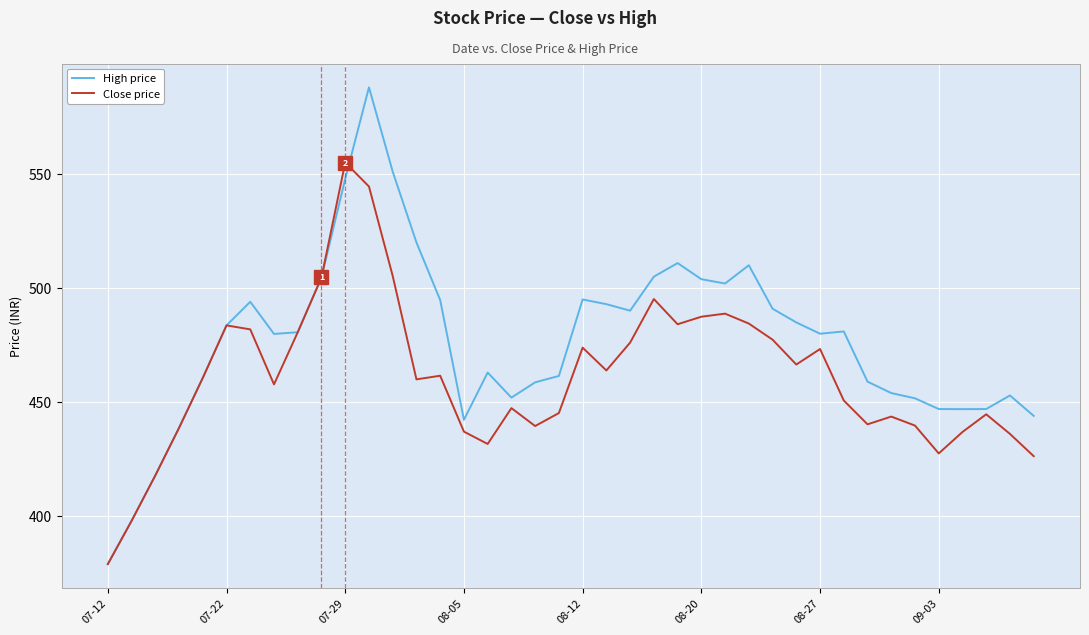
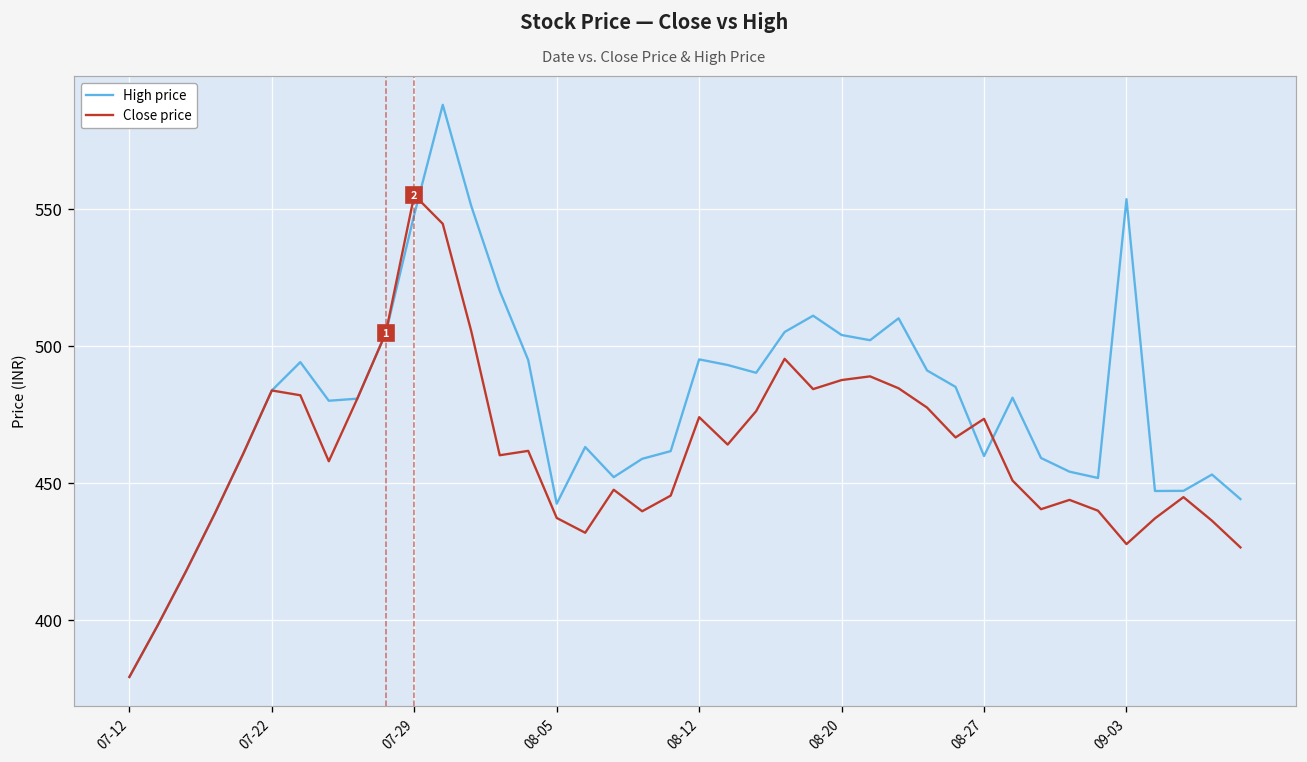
  {
    "High price": {
      "07-29": 548,
      "08-05": 442,
      "08-12": 495,
      "08-20": 504,
-     "08-27": 480,
-     "09-03": 447
+     "08-27": 460,
+     "09-03": 554
    }
  }
